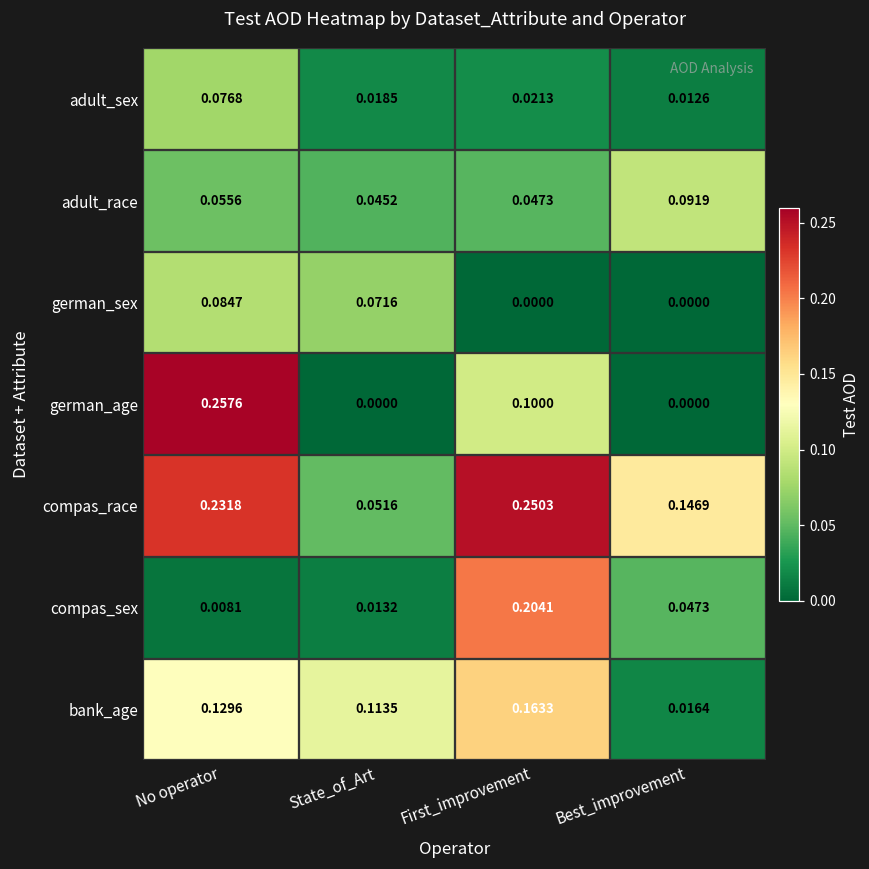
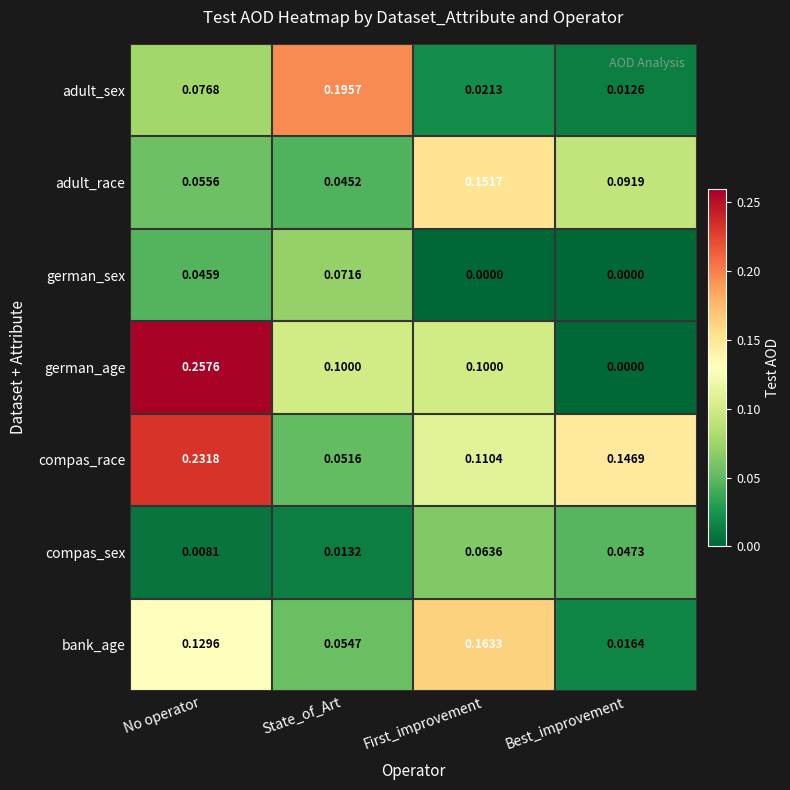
  {
    "adult_sex": {
      "No operator": 0.0768,
-     "State_of_Art": 0.0185,
+     "State_of_Art": 0.1957,
      "First_improvement": 0.0213
    },
    "adult_race": {
      "No operator": 0.0556,
      "State_of_Art": 0.0452,
-     "First_improvement": 0.0473,
+     "First_improvement": 0.1517,
      "Best_improvement": 0.0919
    },
    "german_sex": {
-     "No operator": 0.0847,
+     "No operator": 0.0459,
      "State_of_Art": 0.0716,
      "First_improvement": 0.0000,
      "Best_improvement": 0.0000
    },
    "german_age": {
      "No operator": 0.2576,
-     "State_of_Art": 0.0000,
+     "State_of_Art": 0.1000,
      "First_improvement": 0.1000,
      "Best_improvement": 0.0000
    },
    "compas_race": {
      "No operator": 0.2318,
      "State_of_Art": 0.0516,
-     "First_improvement": 0.2503,
+     "First_improvement": 0.1104,
      "Best_improvement": 0.1469
    },
    "compas_sex": {
      "No operator": 0.0081,
      "State_of_Art": 0.0132,
-     "First_improvement": 0.2041,
+     "First_improvement": 0.0636,
      "Best_improvement": 0.0473
    },
    "bank_age": {
      "No operator": 0.1296,
-     "State_of_Art": 0.1135,
+     "State_of_Art": 0.0547,
      "First_improvement": 0.1633,
      "Best_improvement": 0.0164
    }
  }
